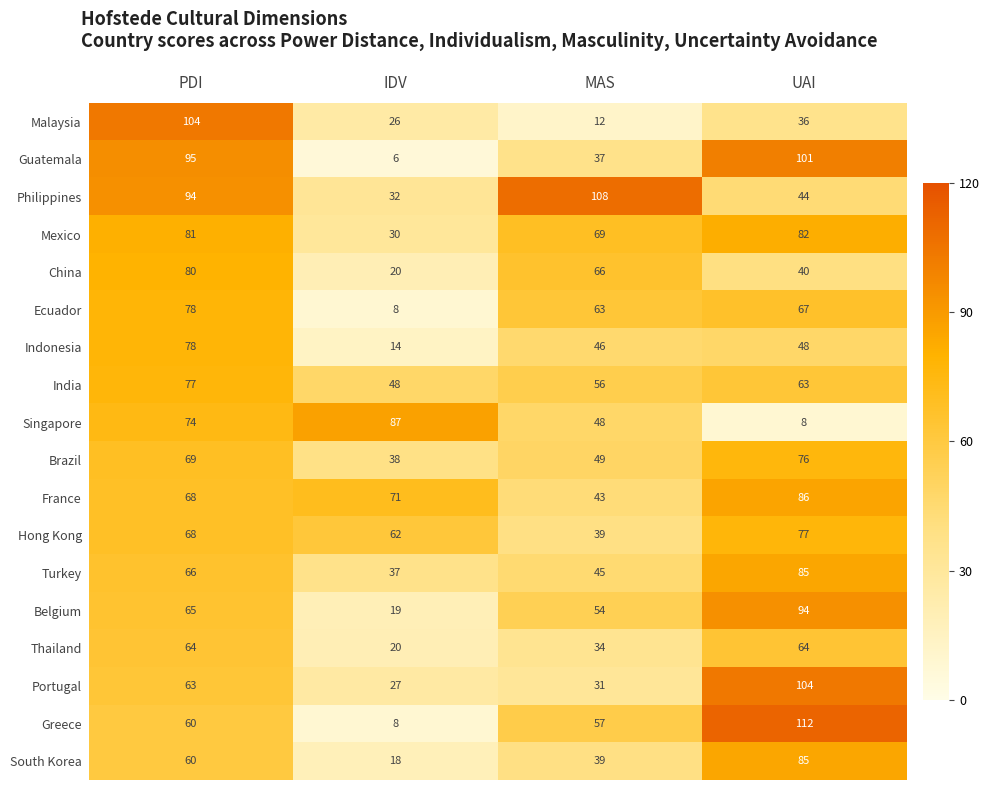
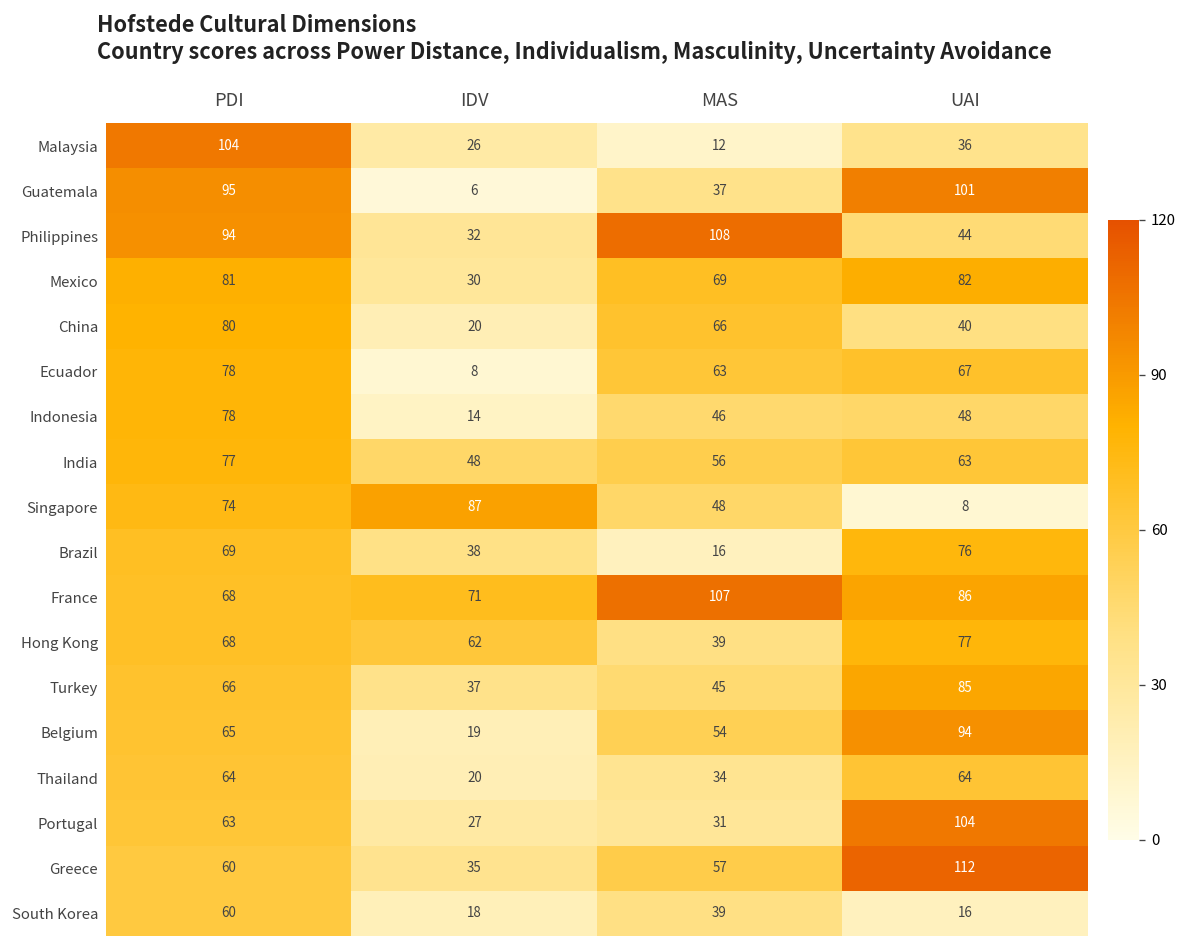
  {
    "Malaysia": {
      "PDI": 104,
      "IDV": 26,
      "MAS": 12,
      "UAI": 36
    },
    "Guatemala": {
      "PDI": 95,
      "IDV": 6,
      "MAS": 37,
      "UAI": 101
    },
    "Philippines": {
      "PDI": 94,
      "IDV": 32,
      "MAS": 108,
      "UAI": 44
    },
    "Mexico": {
      "PDI": 81,
      "IDV": 30,
      "MAS": 69,
      "UAI": 82
    },
    "China": {
      "PDI": 80,
      "IDV": 20,
      "MAS": 66,
      "UAI": 40
    },
    "Ecuador": {
      "PDI": 78,
      "IDV": 8,
      "MAS": 63,
      "UAI": 67
    },
    "Indonesia": {
      "PDI": 78,
      "IDV": 14,
      "MAS": 46,
      "UAI": 48
    },
    "India": {
      "PDI": 77,
      "IDV": 48,
      "MAS": 56,
      "UAI": 63
    },
    "Singapore": {
      "PDI": 74,
      "IDV": 87,
      "MAS": 48,
      "UAI": 8
    },
    "Brazil": {
      "PDI": 69,
      "IDV": 38,
-     "MAS": 49,
+     "MAS": 16,
      "UAI": 76
    },
    "France": {
      "PDI": 68,
      "IDV": 71,
-     "MAS": 43,
+     "MAS": 107,
      "UAI": 86
    },
    "Hong Kong": {
      "PDI": 68,
      "IDV": 62,
      "MAS": 39,
      "UAI": 77
    },
    "Turkey": {
      "PDI": 66,
      "IDV": 37,
      "MAS": 45,
      "UAI": 85
    },
    "Belgium": {
      "PDI": 65,
      "IDV": 19,
      "MAS": 54,
      "UAI": 94
    },
    "Thailand": {
      "PDI": 64,
      "IDV": 20,
      "MAS": 34,
      "UAI": 64
    },
    "Portugal": {
      "PDI": 63,
      "IDV": 27,
      "MAS": 31,
      "UAI": 104
    },
    "Greece": {
      "PDI": 60,
-     "IDV": 8,
+     "IDV": 35,
      "MAS": 57,
      "UAI": 112
    },
    "South Korea": {
      "PDI": 60,
      "IDV": 18,
      "MAS": 39,
-     "UAI": 85
+     "UAI": 16
    }
  }
